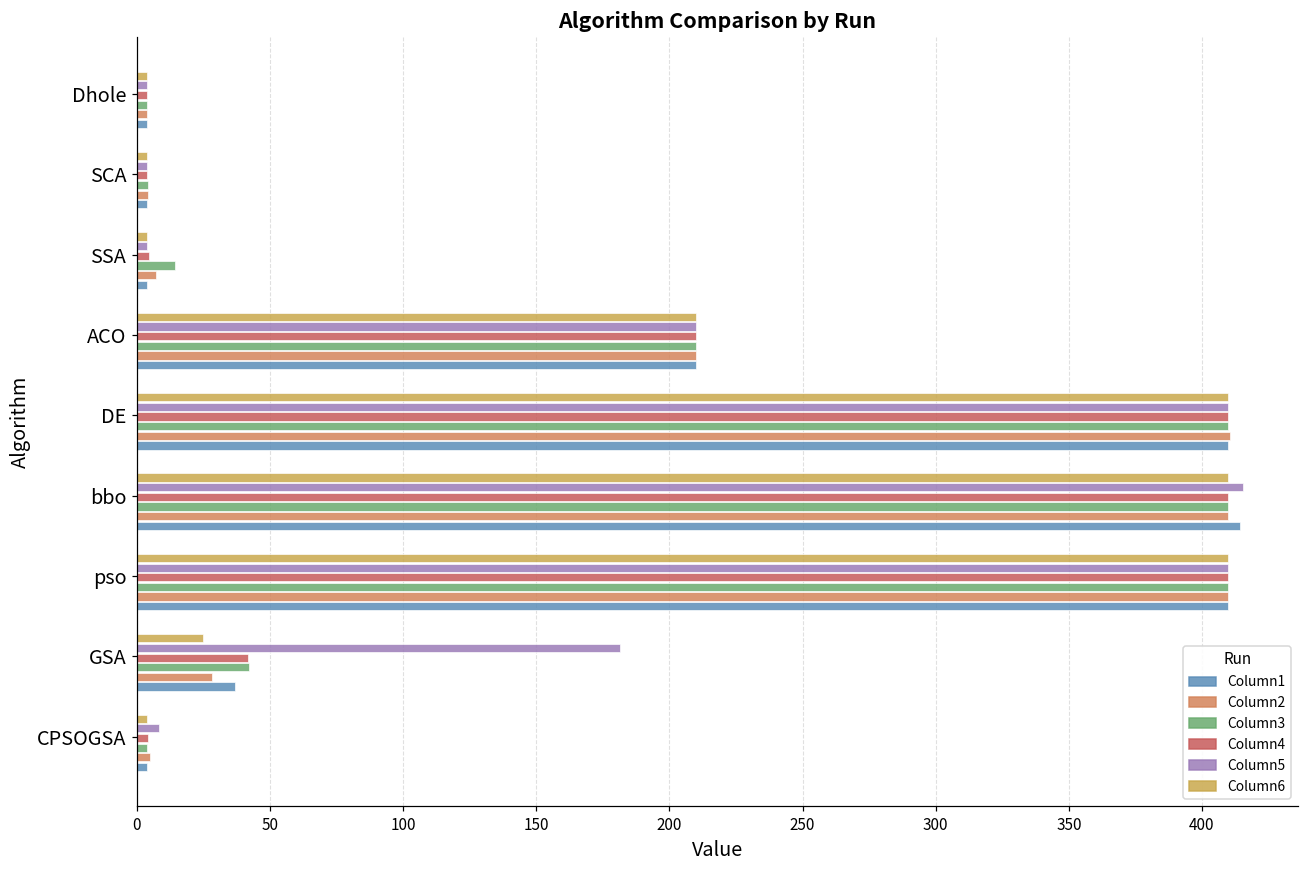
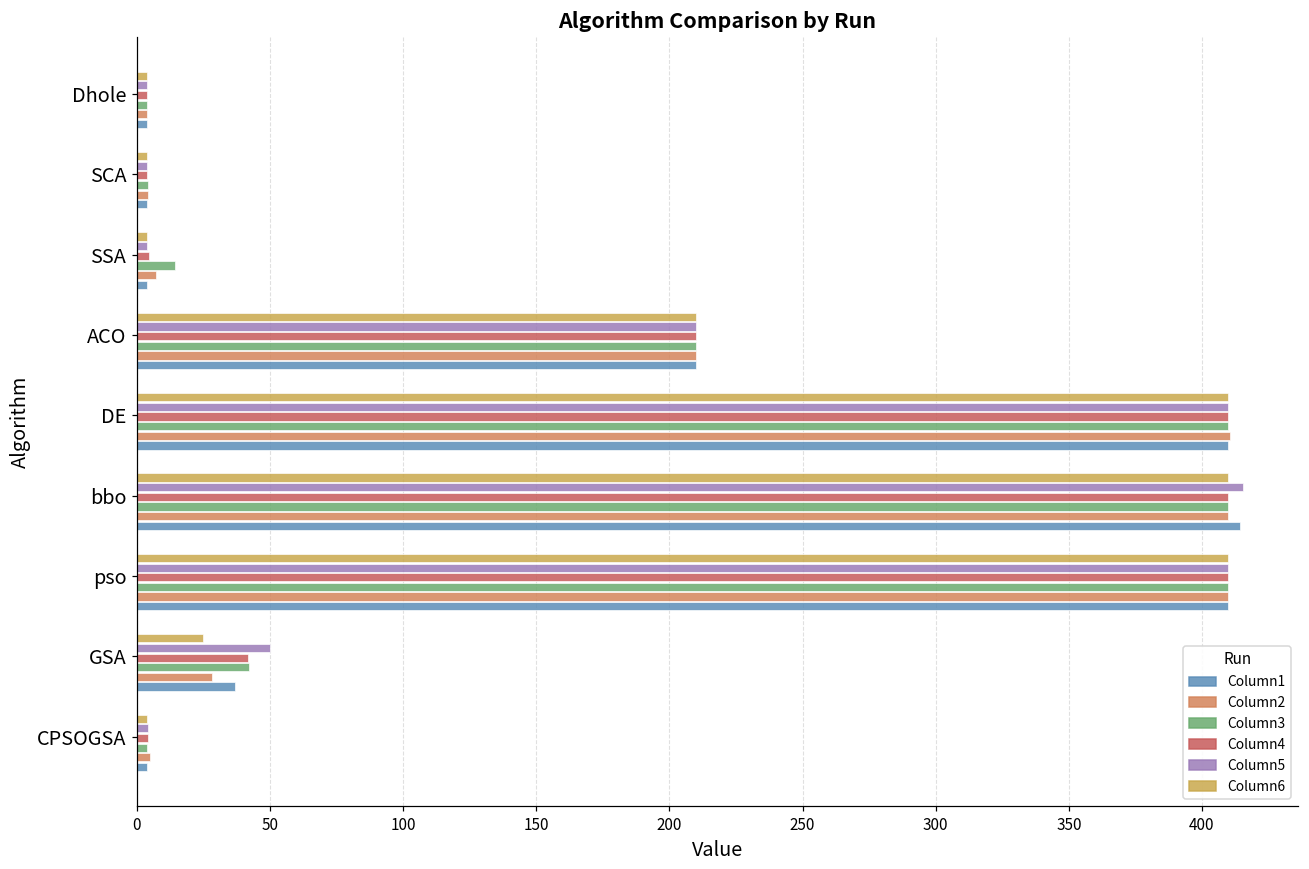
  {
    "Column1": {
      "Dhole": 4,
      "SCA": 4,
      "SSA": 4,
      "ACO": 210,
      "DE": 410,
      "bbo": 414,
      "pso": 410,
      "GSA": 37,
      "CPSOGSA": 4
    },
    "Column3": {
      "Dhole": 4,
      "SCA": 4,
      "SSA": 14,
      "ACO": 210,
      "DE": 410,
      "bbo": 410,
      "pso": 410,
      "GSA": 42,
      "CPSOGSA": 4
    },
    "Column5": {
      "Dhole": 4,
      "SCA": 4,
      "SSA": 4,
      "ACO": 210,
      "DE": 410,
      "bbo": 415,
      "pso": 410,
-     "GSA": 181,
-     "CPSOGSA": 8
+     "GSA": 50,
+     "CPSOGSA": 4
    }
  }
